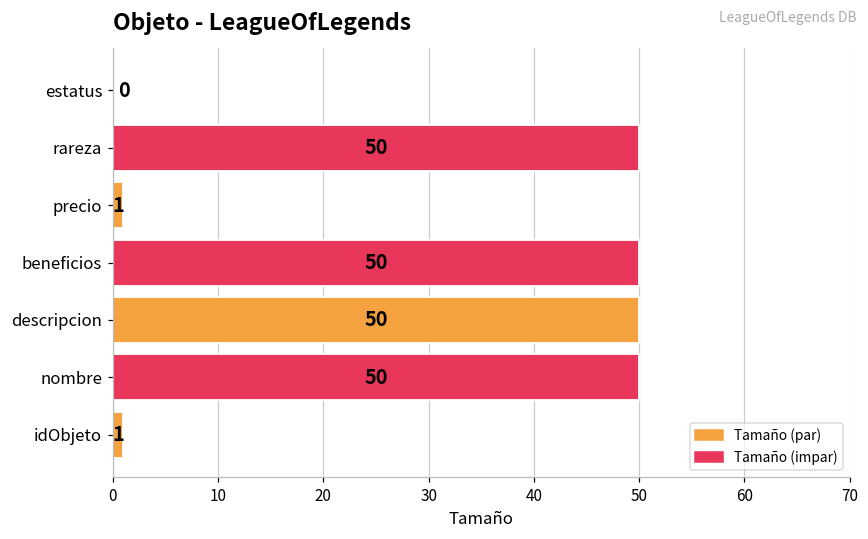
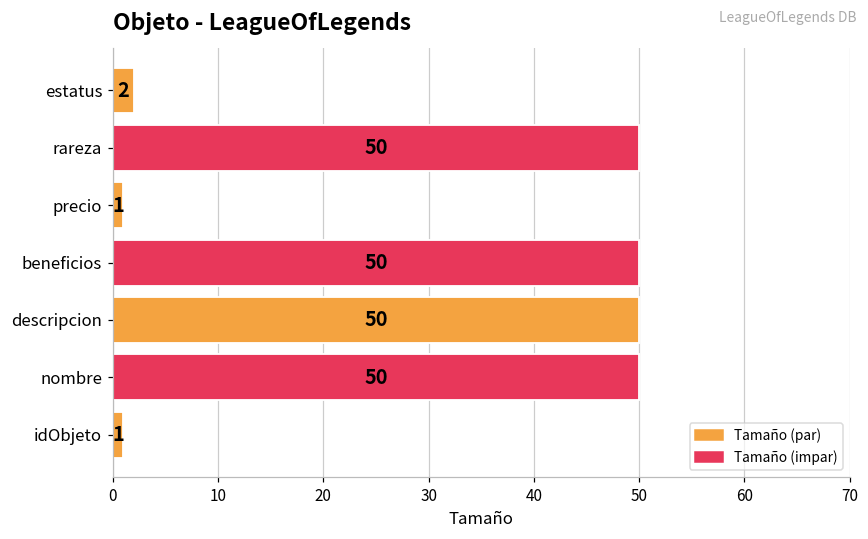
  {
-   "estatus": 0,
+   "estatus": 2,
    "rareza": 50,
    "precio": 1,
    "beneficios": 50,
    "descripcion": 50,
    "nombre": 50,
    "idObjeto": 1
  }
